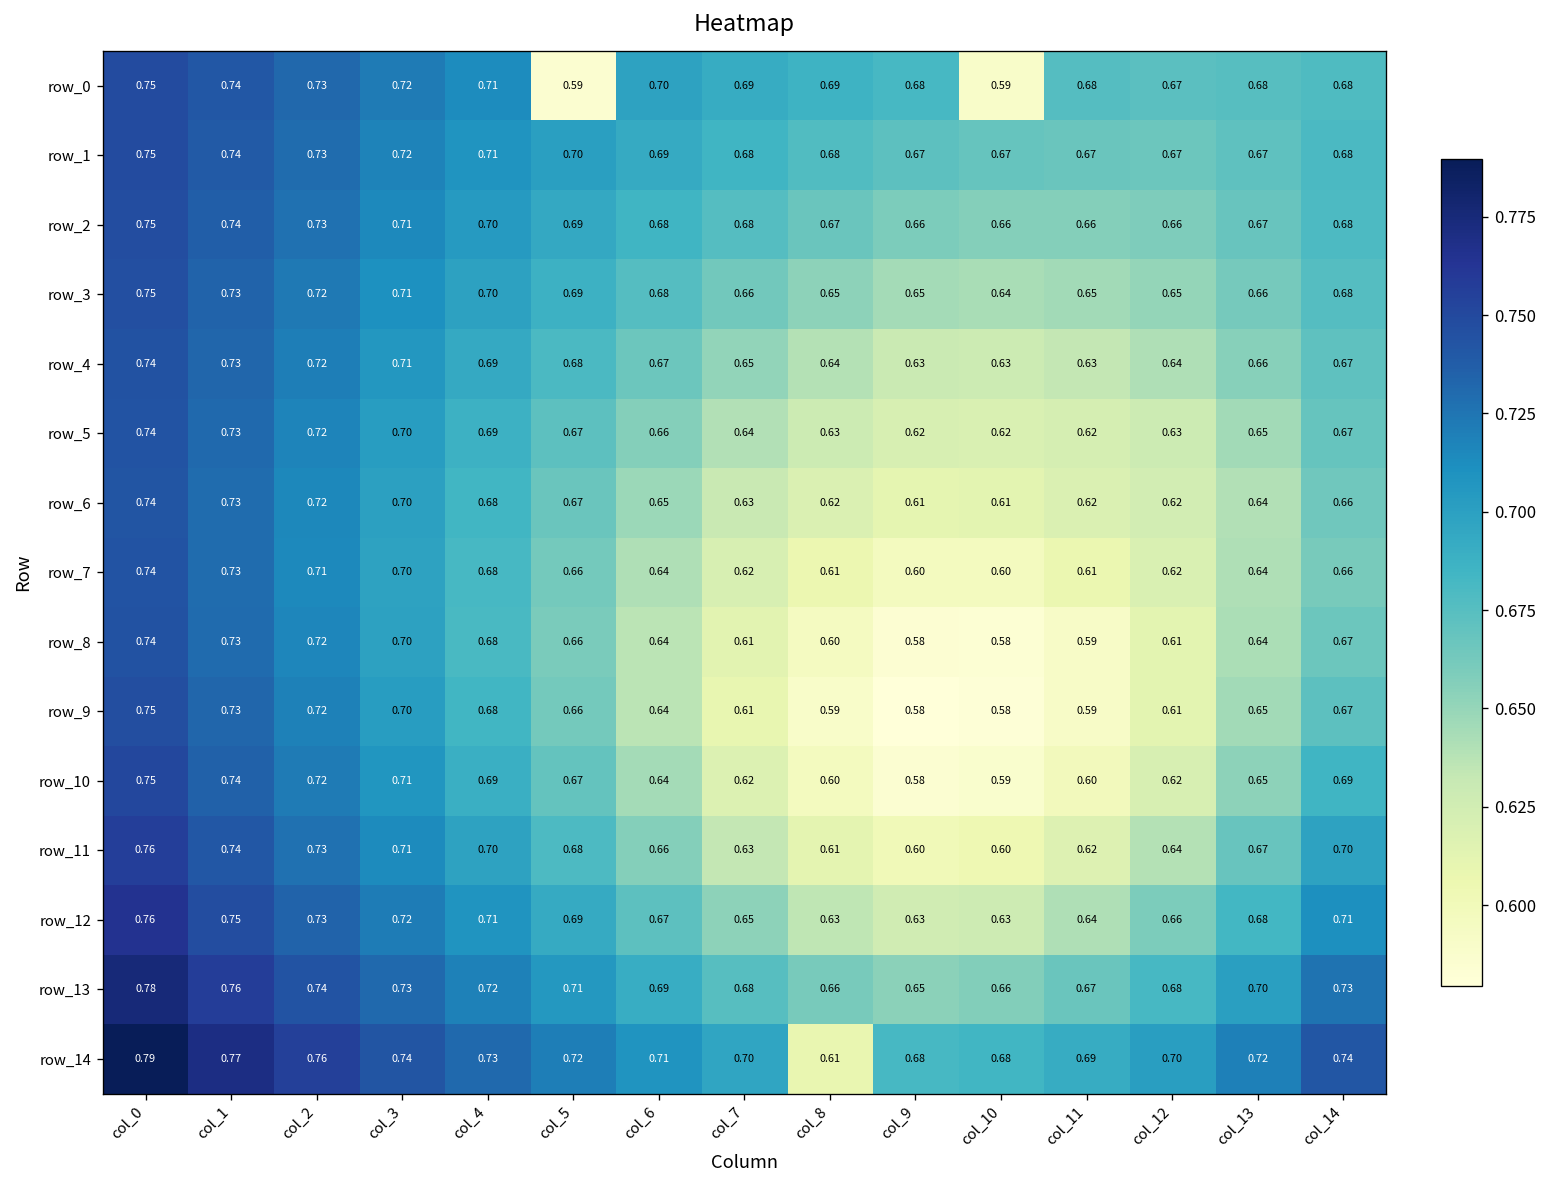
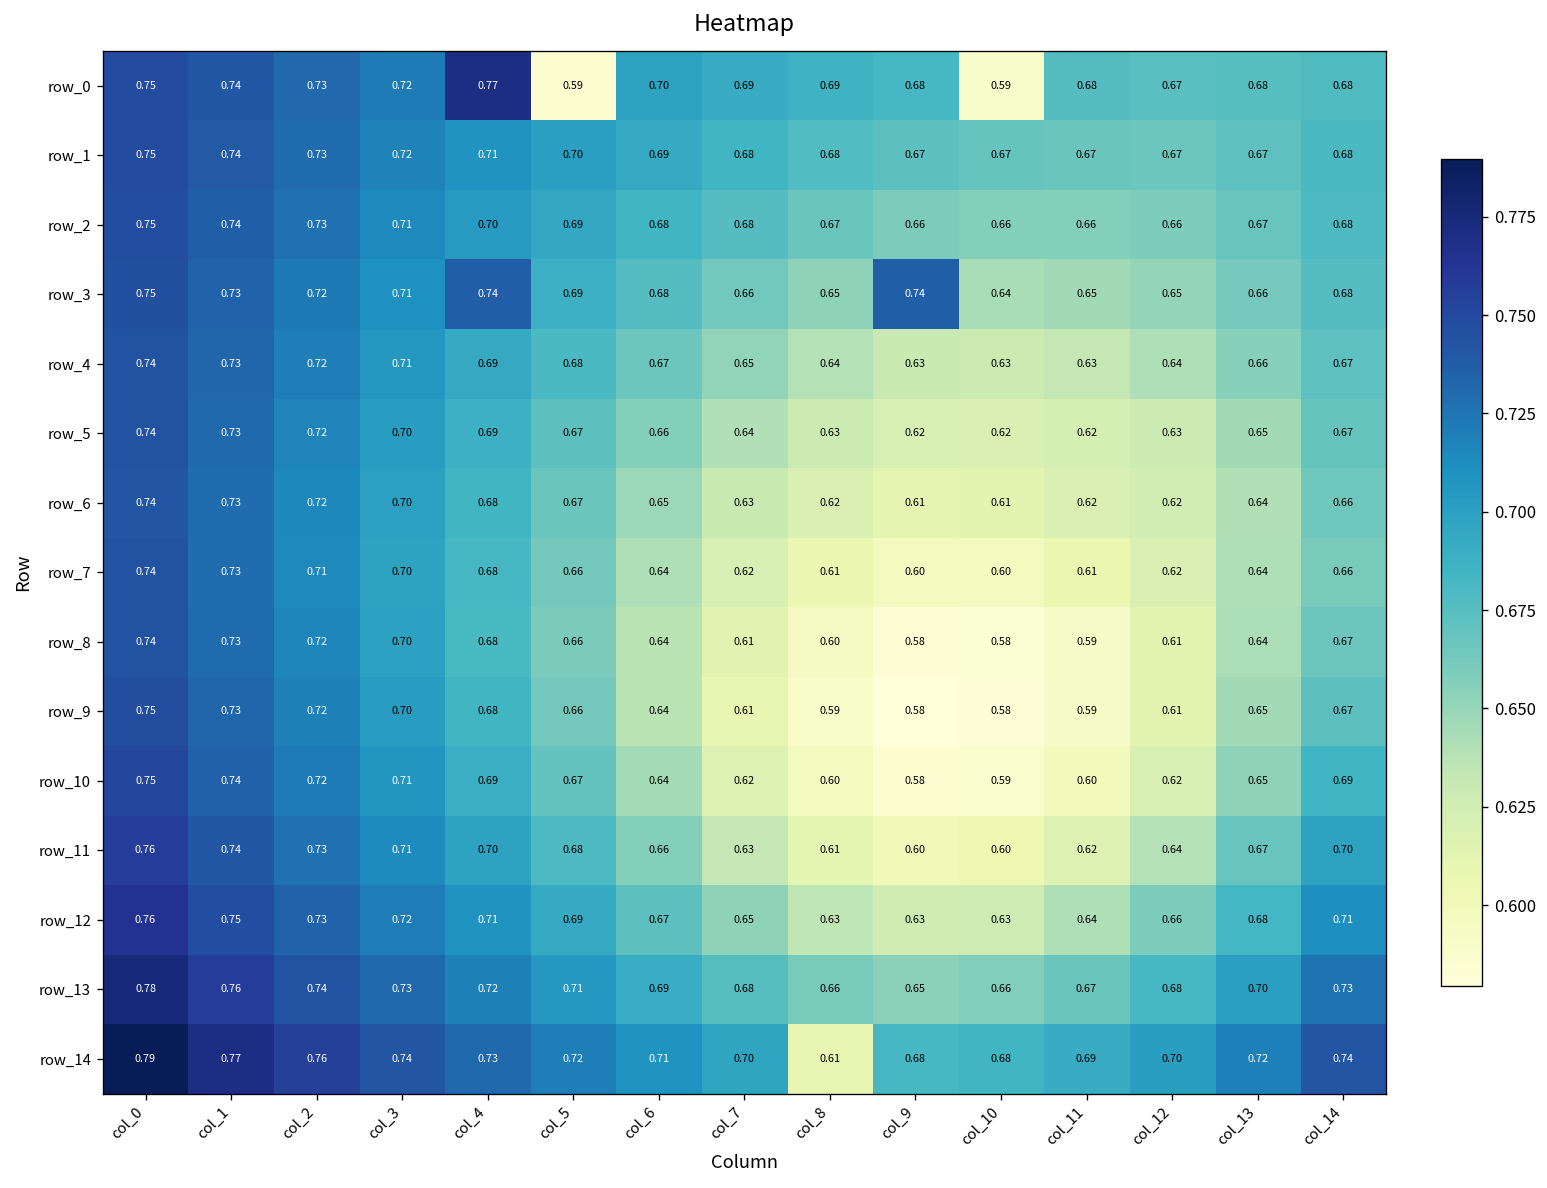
  {
    "row_0": {
      "col_0": 0.75,
      "col_1": 0.74,
      "col_2": 0.73,
      "col_3": 0.72,
-     "col_4": 0.71,
+     "col_4": 0.77,
      "col_5": 0.59,
      "col_6": 0.70,
      "col_7": 0.69,
      "col_8": 0.69,
      "col_9": 0.68,
      "col_10": 0.59,
      "col_11": 0.68,
      "col_12": 0.67,
      "col_13": 0.68,
      "col_14": 0.68
    },
    "row_3": {
      "col_0": 0.75,
      "col_1": 0.73,
      "col_2": 0.72,
      "col_3": 0.71,
-     "col_4": 0.70,
+     "col_4": 0.74,
      "col_5": 0.69,
      "col_6": 0.68,
      "col_7": 0.66,
      "col_8": 0.65,
-     "col_9": 0.65,
+     "col_9": 0.74,
      "col_10": 0.64,
      "col_11": 0.65,
      "col_12": 0.65,
      "col_13": 0.66,
      "col_14": 0.68
    }
  }
